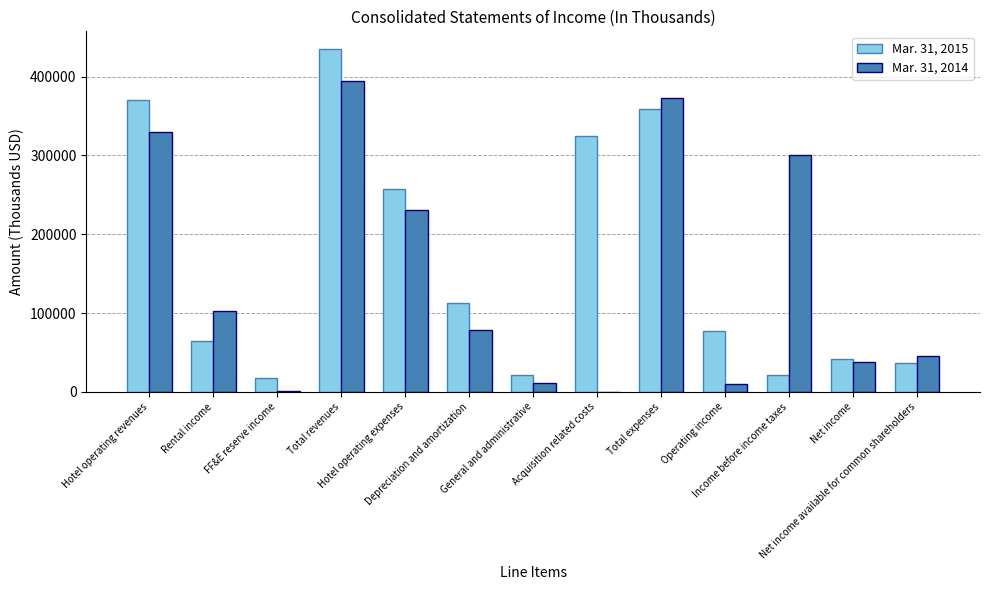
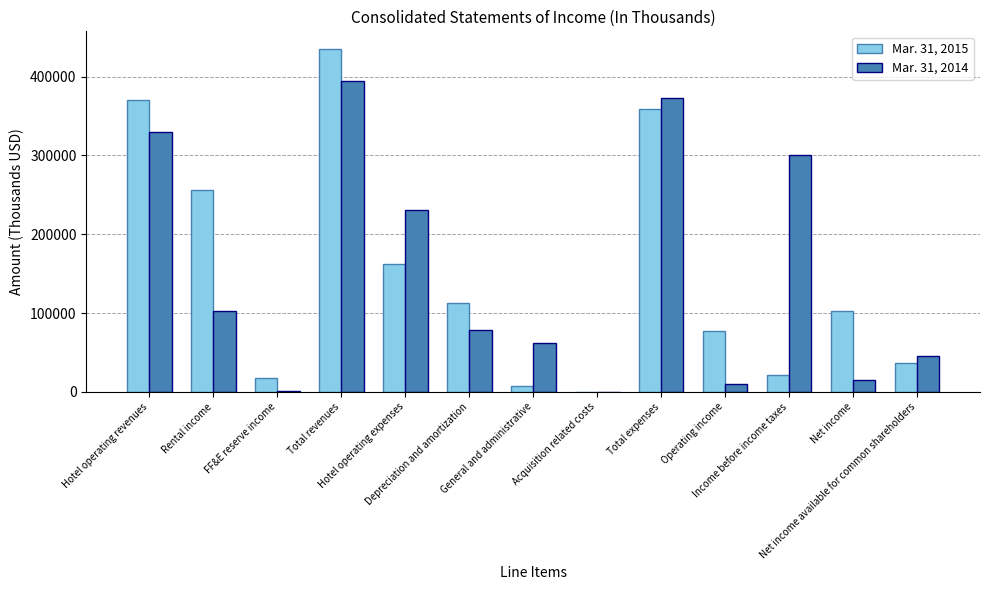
  {
    "Mar. 31, 2015": {
      "Hotel operating revenues": 370000,
-     "Rental income": 60000,
+     "Rental income": 260000,
      "FF&E reserve income": 20000,
      "Total revenues": 440000,
-     "Hotel operating expenses": 260000,
+     "Hotel operating expenses": 160000,
      "Depreciation and amortization": 110000,
-     "General and administrative": 20000,
-     "Acquisition related costs": 320000,
+     "General and administrative": 10000,
+     "Acquisition related costs": 0,
      "Total expenses": 360000,
      "Operating income": 80000,
      "Income before income taxes": 20000,
-     "Net income": 40000,
+     "Net income": 100000,
      "Net income available for common shareholders": 40000
    },
    "Mar. 31, 2014": {
      "Hotel operating revenues": 330000,
      "Rental income": 100000,
      "Total revenues": 390000,
      "Hotel operating expenses": 230000,
      "Depreciation and amortization": 80000,
-     "General and administrative": 10000,
+     "General and administrative": 60000,
      "Total expenses": 370000,
      "Operating income": 10000,
      "Income before income taxes": 300000,
-     "Net income": 40000,
+     "Net income": 10000,
      "Net income available for common shareholders": 50000
    }
  }
